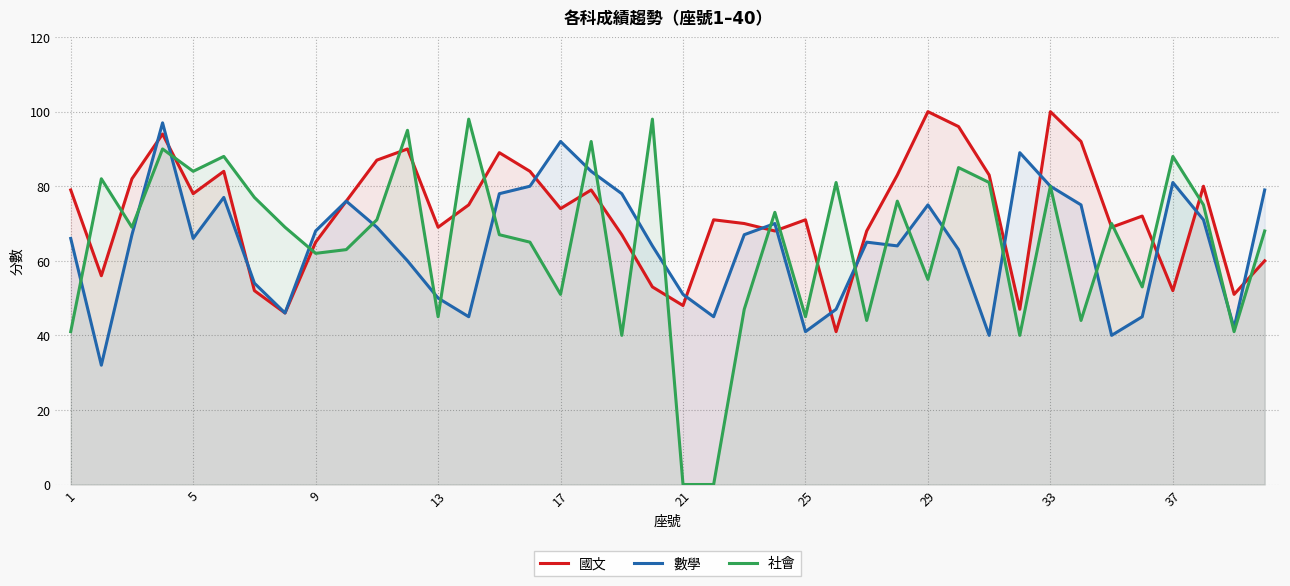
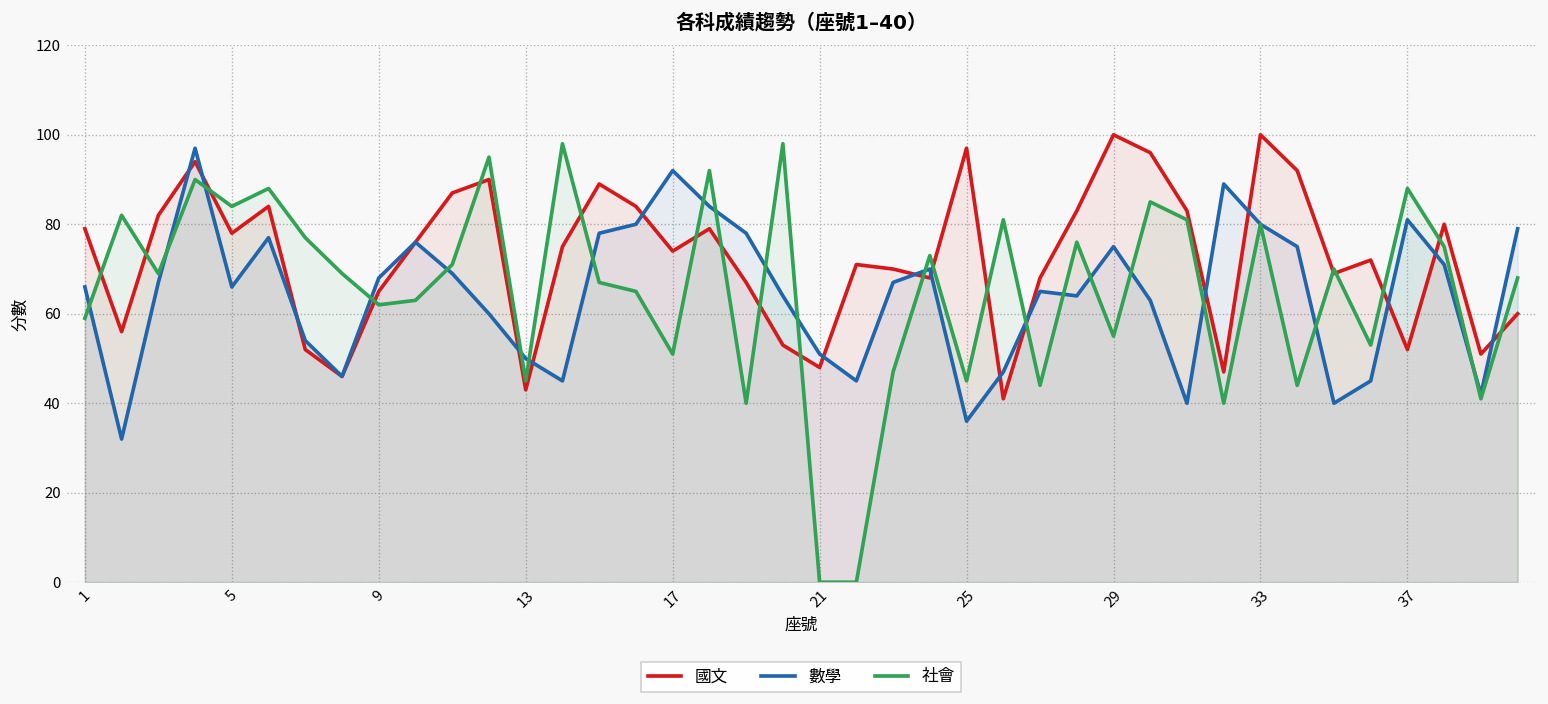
  {
    "國文": {
      "1": 79,
      "5": 78,
      "9": 65,
-     "13": 69,
+     "13": 43,
      "17": 74,
      "21": 48,
-     "25": 71,
+     "25": 97,
      "29": 100,
      "33": 100,
      "37": 52
    },
    "數學": {
      "1": 66,
      "5": 66,
      "9": 68,
      "13": 50,
      "17": 92,
      "21": 51,
-     "25": 41,
+     "25": 36,
      "29": 75,
      "37": 81
    },
    "社會": {
-     "1": 41,
+     "1": 59,
      "5": 84,
      "9": 62,
      "13": 45,
      "17": 51,
      "21": 0,
      "25": 45,
      "29": 55,
      "37": 88
    }
  }
